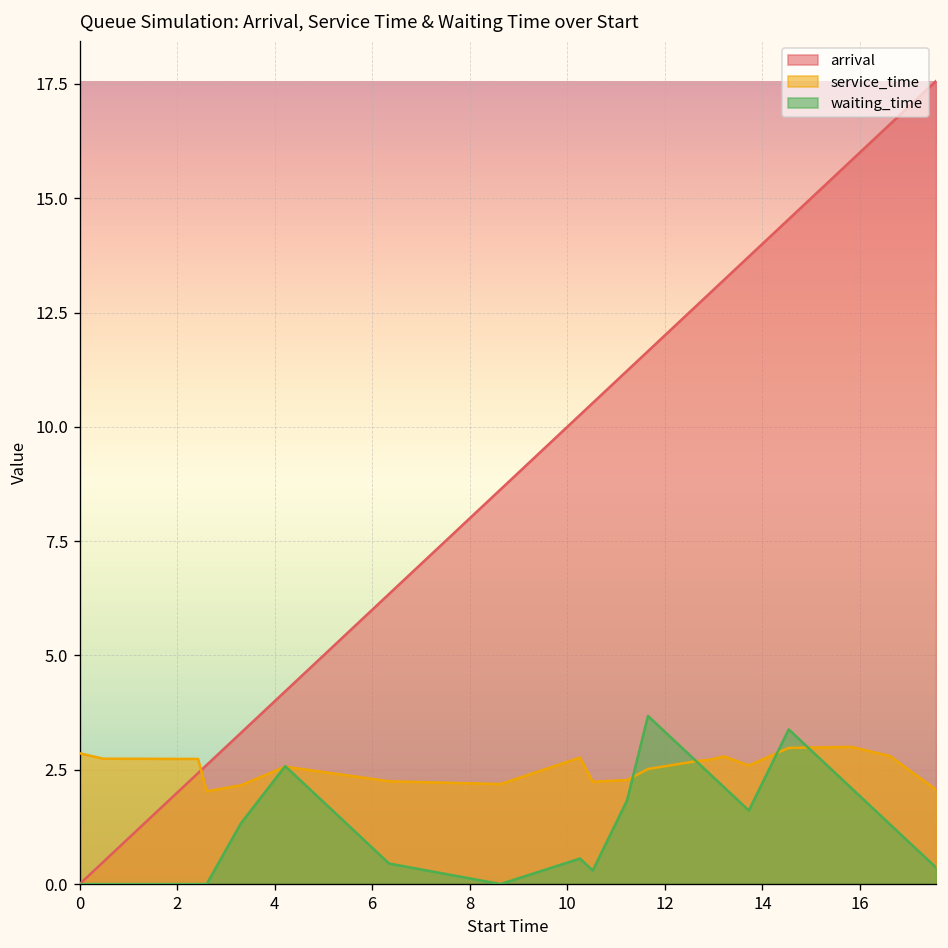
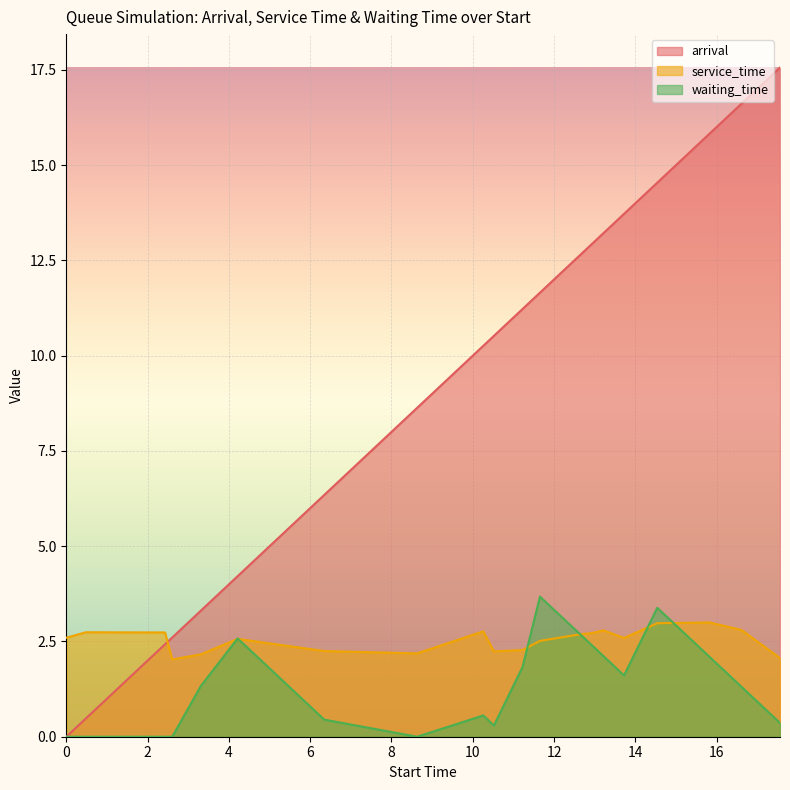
  {
    "service_time": {
-     "0": 2.9
+     "0": 2.6
    }
  }
